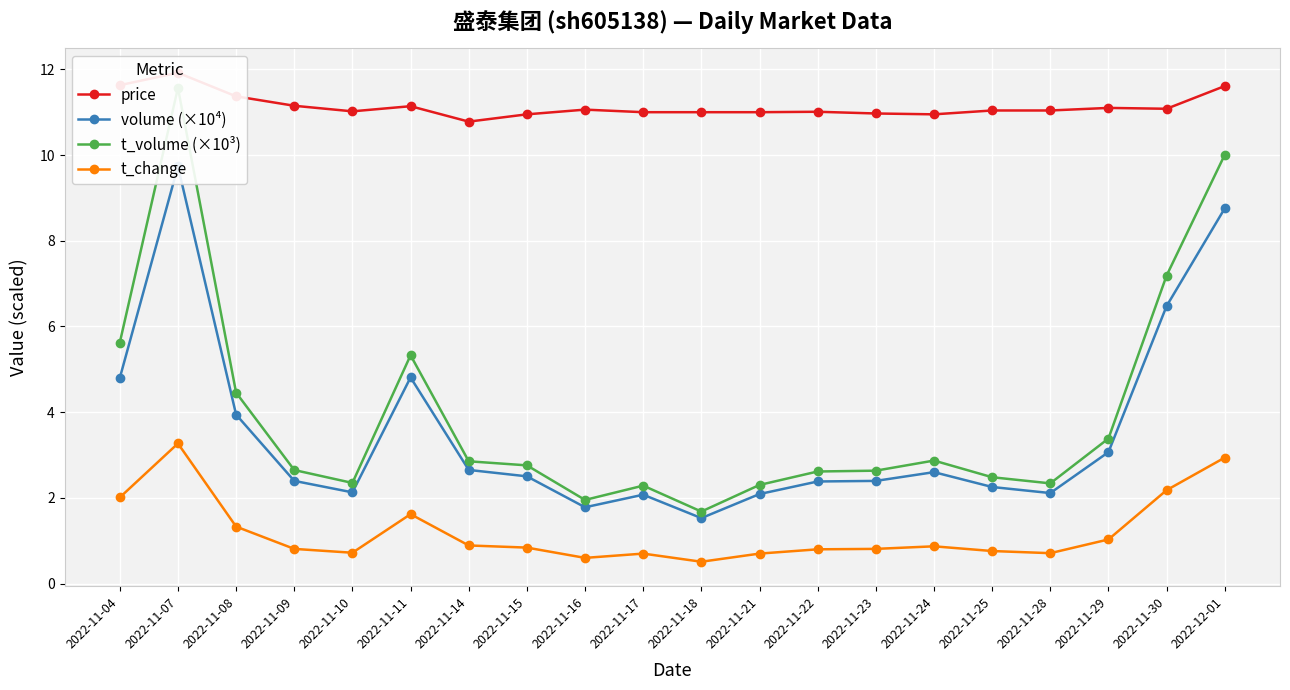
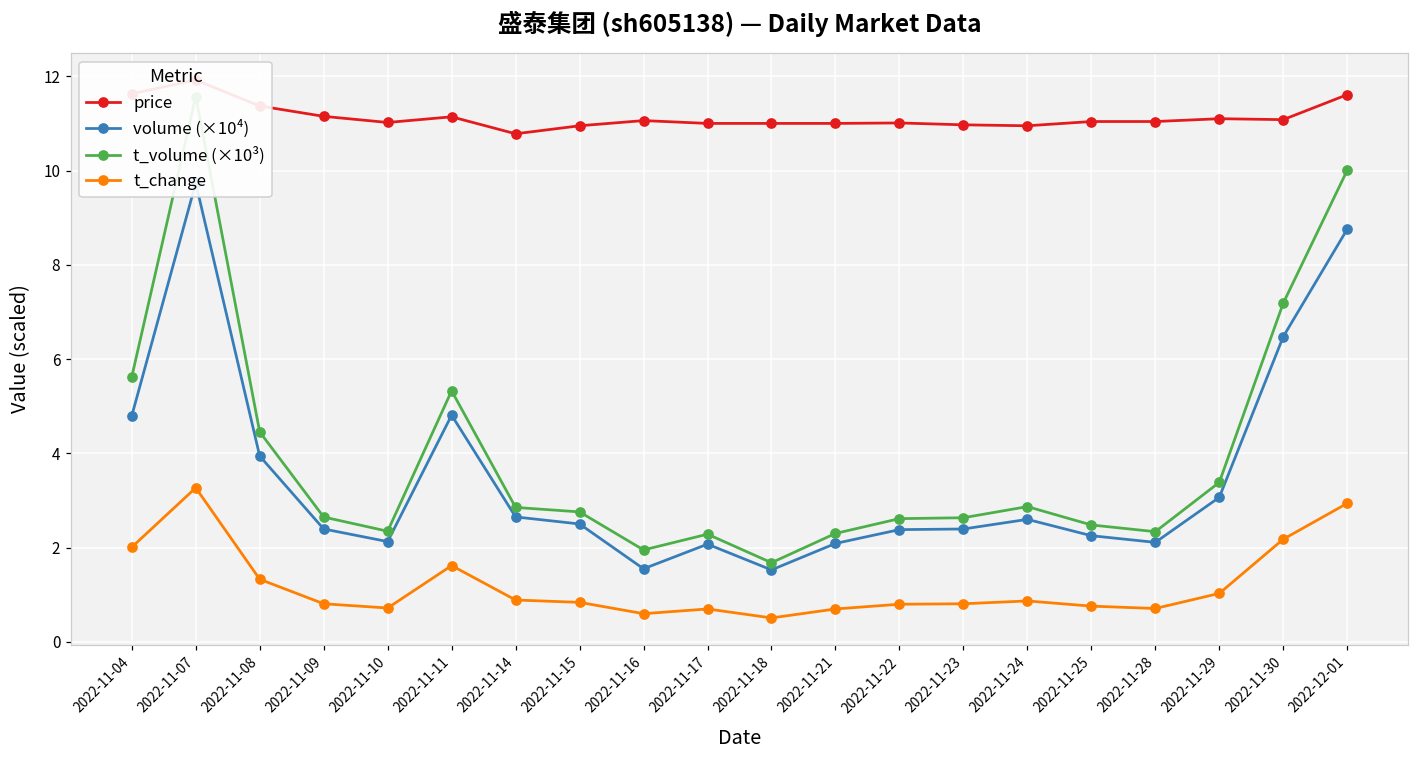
  {
    "price": {
      "2022-11-09": 11.2,
      "2022-11-10": 11.0,
      "2022-11-11": 11.1,
      "2022-11-14": 10.8,
      "2022-11-15": 11.0,
      "2022-11-16": 11.1,
      "2022-11-17": 11.0,
      "2022-11-18": 11.0,
      "2022-11-21": 11.0,
      "2022-11-22": 11.0,
      "2022-11-23": 11.0,
      "2022-11-24": 11.0,
      "2022-11-25": 11.0,
      "2022-11-28": 11.0,
      "2022-11-29": 11.1,
      "2022-11-30": 11.1,
      "2022-12-01": 11.6
    },
    "volume (×10⁴)": {
      "2022-11-04": 4.8,
      "2022-11-08": 3.9,
      "2022-11-09": 2.4,
      "2022-11-10": 2.1,
      "2022-11-11": 4.8,
      "2022-11-14": 2.7,
      "2022-11-15": 2.5,
-     "2022-11-16": 1.8,
+     "2022-11-16": 1.6,
      "2022-11-17": 2.1,
      "2022-11-18": 1.5,
      "2022-11-21": 2.1,
      "2022-11-22": 2.4,
      "2022-11-23": 2.4,
      "2022-11-24": 2.6,
      "2022-11-25": 2.3,
      "2022-11-28": 2.1,
      "2022-11-29": 3.1,
      "2022-11-30": 6.5,
      "2022-12-01": 8.8
    },
    "t_volume (×10³)": {
      "2022-11-04": 5.6,
      "2022-11-08": 4.5,
      "2022-11-09": 2.7,
      "2022-11-10": 2.3,
      "2022-11-11": 5.3,
      "2022-11-14": 2.9,
      "2022-11-15": 2.8,
      "2022-11-16": 2.0,
      "2022-11-17": 2.3,
      "2022-11-18": 1.7,
      "2022-11-21": 2.3,
      "2022-11-22": 2.6,
      "2022-11-23": 2.6,
      "2022-11-24": 2.9,
      "2022-11-25": 2.5,
      "2022-11-28": 2.3,
      "2022-11-29": 3.4,
      "2022-11-30": 7.2,
      "2022-12-01": 10.0
    },
    "t_change": {
      "2022-11-04": 2.0,
      "2022-11-07": 3.3,
      "2022-11-08": 1.3,
      "2022-11-09": 0.8,
      "2022-11-10": 0.7,
      "2022-11-11": 1.6,
      "2022-11-14": 0.9,
      "2022-11-15": 0.8,
      "2022-11-16": 0.6,
      "2022-11-17": 0.7,
      "2022-11-18": 0.5,
      "2022-11-21": 0.7,
      "2022-11-22": 0.8,
      "2022-11-23": 0.8,
      "2022-11-24": 0.9,
      "2022-11-25": 0.8,
      "2022-11-28": 0.7,
      "2022-11-29": 1.0,
      "2022-11-30": 2.2,
      "2022-12-01": 2.9
    }
  }
